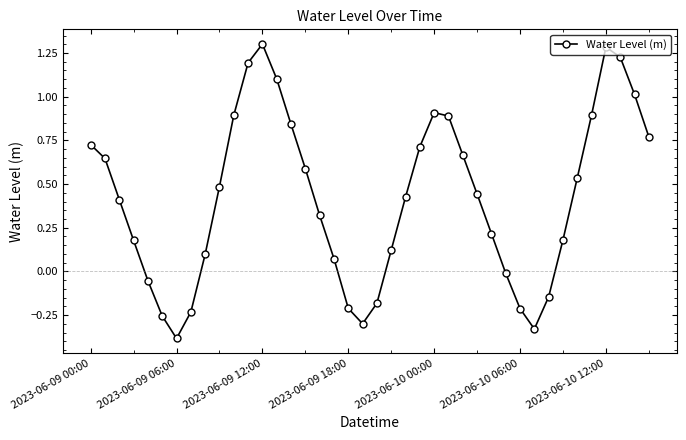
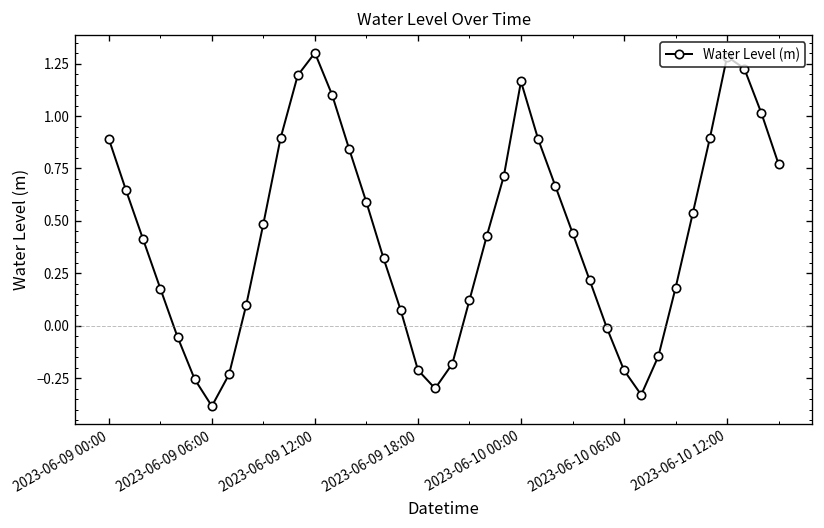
  {
-   "2023-06-09 00:00": 0.73,
+   "2023-06-09 00:00": 0.89,
    "2023-06-09 06:00": -0.38,
    "2023-06-09 12:00": 1.30,
    "2023-06-09 18:00": -0.21,
-   "2023-06-10 00:00": 0.91,
+   "2023-06-10 00:00": 1.16,
    "2023-06-10 06:00": -0.21
  }
